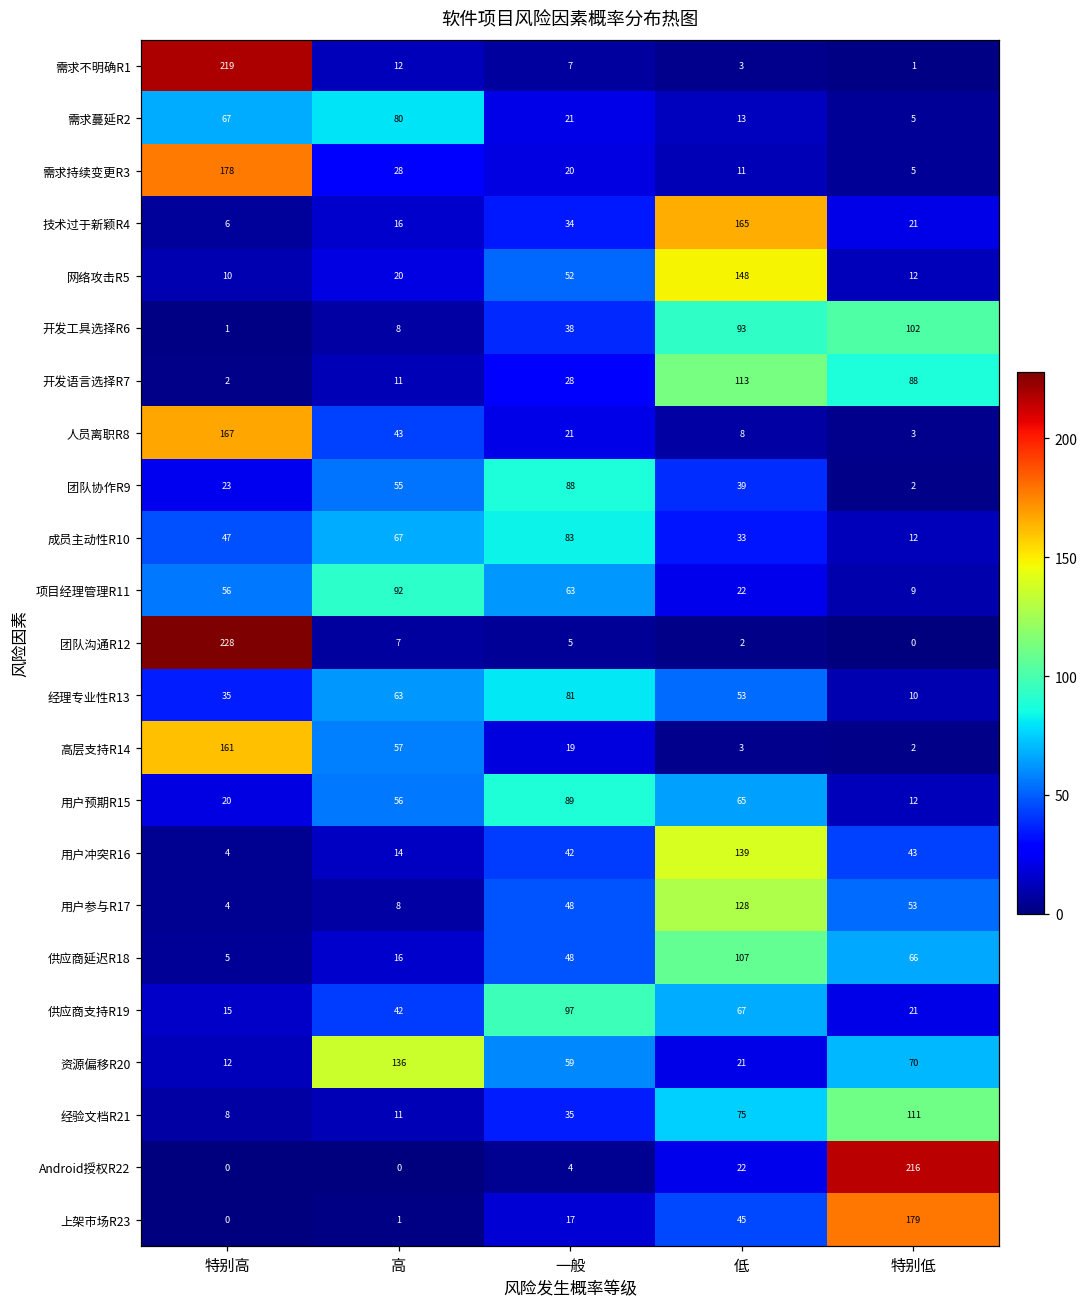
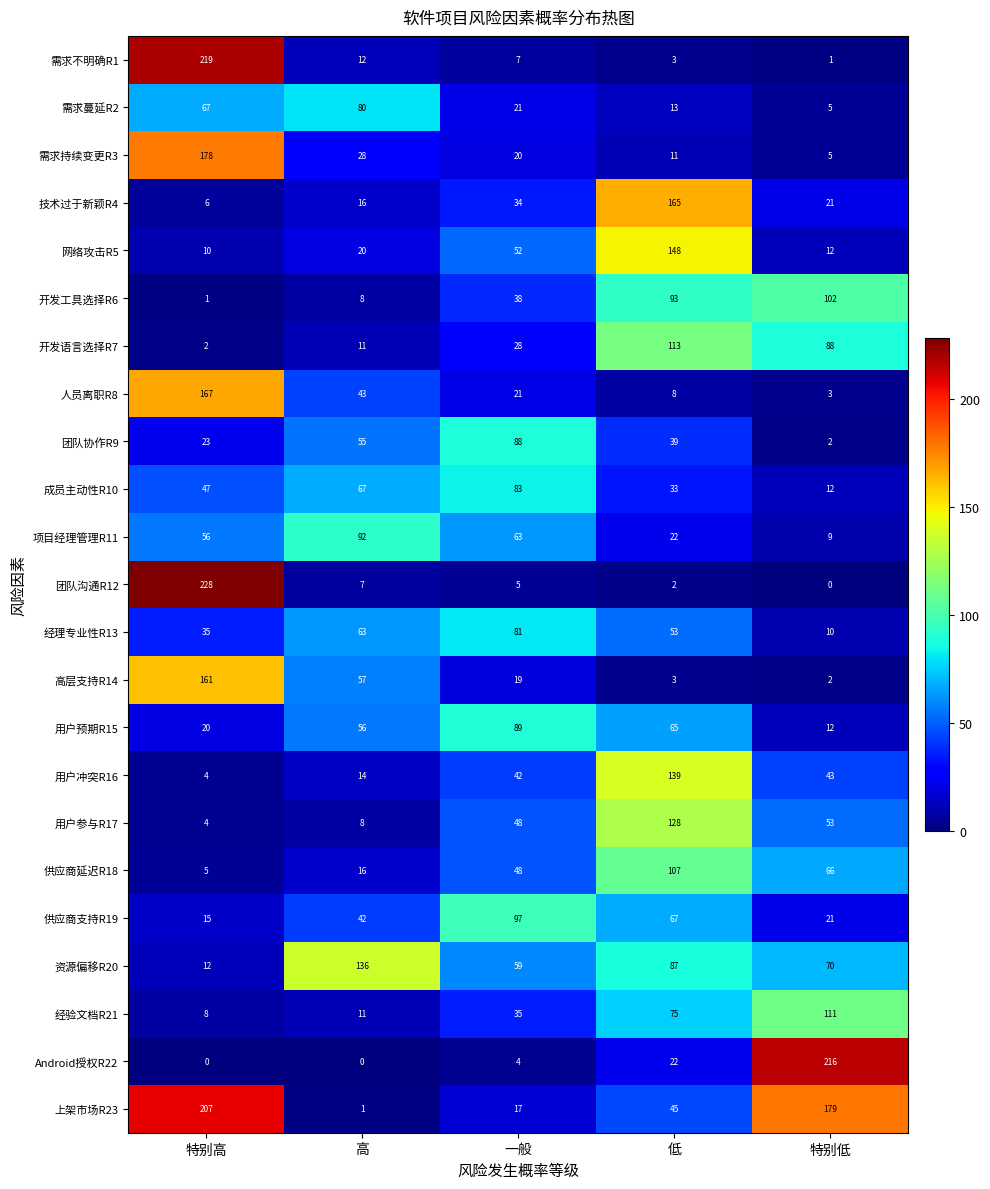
  {
    "需求不明确R1": {
      "特别高": 219,
      "高": 12,
      "一般": 7,
      "低": 3,
      "特别低": 1
    },
    "需求蔓延R2": {
      "特别高": 67,
      "高": 80,
      "一般": 21,
      "低": 13,
      "特别低": 5
    },
    "需求持续变更R3": {
      "特别高": 178,
      "高": 28,
      "一般": 20,
      "低": 11,
      "特别低": 5
    },
    "技术过于新颖R4": {
      "特别高": 6,
      "高": 16,
      "一般": 34,
      "低": 165,
      "特别低": 21
    },
    "网络攻击R5": {
      "特别高": 10,
      "高": 20,
      "一般": 52,
      "低": 148,
      "特别低": 12
    },
    "开发工具选择R6": {
      "特别高": 1,
      "高": 8,
      "一般": 38,
      "低": 93,
      "特别低": 102
    },
    "开发语言选择R7": {
      "特别高": 2,
      "高": 11,
      "一般": 28,
      "低": 113,
      "特别低": 88
    },
    "人员离职R8": {
      "特别高": 167,
      "高": 43,
      "一般": 21,
      "低": 8,
      "特别低": 3
    },
    "团队协作R9": {
      "特别高": 23,
      "高": 55,
      "一般": 88,
      "低": 39,
      "特别低": 2
    },
    "成员主动性R10": {
      "特别高": 47,
      "高": 67,
      "一般": 83,
      "低": 33,
      "特别低": 12
    },
    "项目经理管理R11": {
      "特别高": 56,
      "高": 92,
      "一般": 63,
      "低": 22,
      "特别低": 9
    },
    "团队沟通R12": {
      "特别高": 228,
      "高": 7,
      "一般": 5,
      "低": 2,
      "特别低": 0
    },
    "经理专业性R13": {
      "特别高": 35,
      "高": 63,
      "一般": 81,
      "低": 53,
      "特别低": 10
    },
    "高层支持R14": {
      "特别高": 161,
      "高": 57,
      "一般": 19,
      "低": 3,
      "特别低": 2
    },
    "用户预期R15": {
      "特别高": 20,
      "高": 56,
      "一般": 89,
      "低": 65,
      "特别低": 12
    },
    "用户冲突R16": {
      "特别高": 4,
      "高": 14,
      "一般": 42,
      "低": 139,
      "特别低": 43
    },
    "用户参与R17": {
      "特别高": 4,
      "高": 8,
      "一般": 48,
      "低": 128,
      "特别低": 53
    },
    "供应商延迟R18": {
      "特别高": 5,
      "高": 16,
      "一般": 48,
      "低": 107,
      "特别低": 66
    },
    "供应商支持R19": {
      "特别高": 15,
      "高": 42,
      "一般": 97,
      "低": 67,
      "特别低": 21
    },
    "资源偏移R20": {
      "特别高": 12,
      "高": 136,
      "一般": 59,
-     "低": 21,
+     "低": 87,
      "特别低": 70
    },
    "经验文档R21": {
      "特别高": 8,
      "高": 11,
      "一般": 35,
      "低": 75,
      "特别低": 111
    },
    "Android授权R22": {
      "特别高": 0,
      "高": 0,
      "一般": 4,
      "低": 22,
      "特别低": 216
    },
    "上架市场R23": {
-     "特别高": 0,
+     "特别高": 207,
      "高": 1,
      "一般": 17,
      "低": 45,
      "特别低": 179
    }
  }
